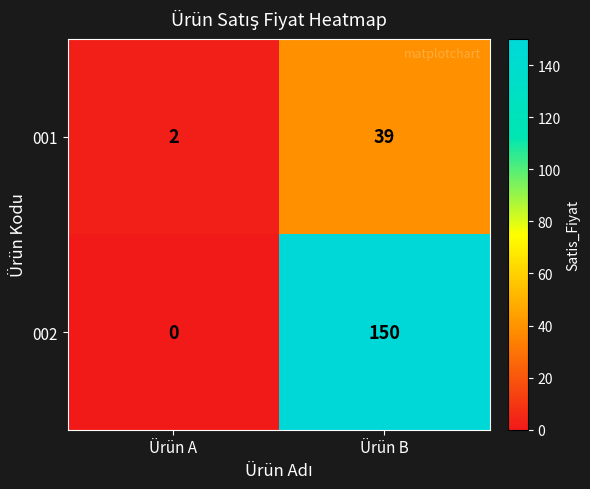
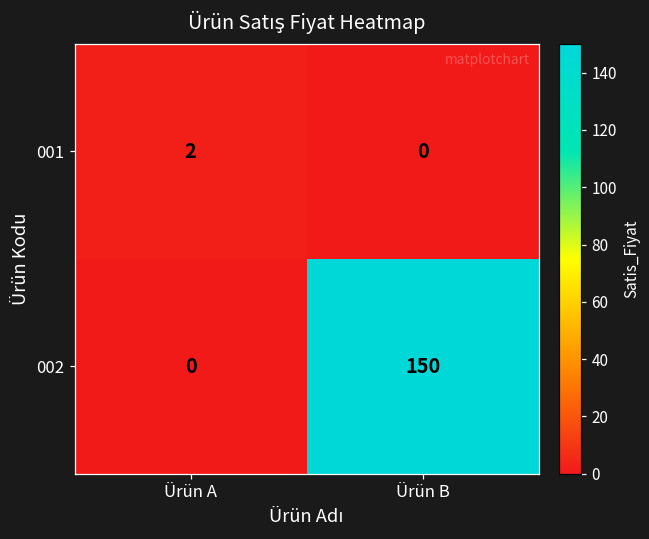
  {
    "001": {
      "Ürün A": 2,
-     "Ürün B": 39
+     "Ürün B": 0
    },
    "002": {
      "Ürün A": 0,
      "Ürün B": 150
    }
  }
